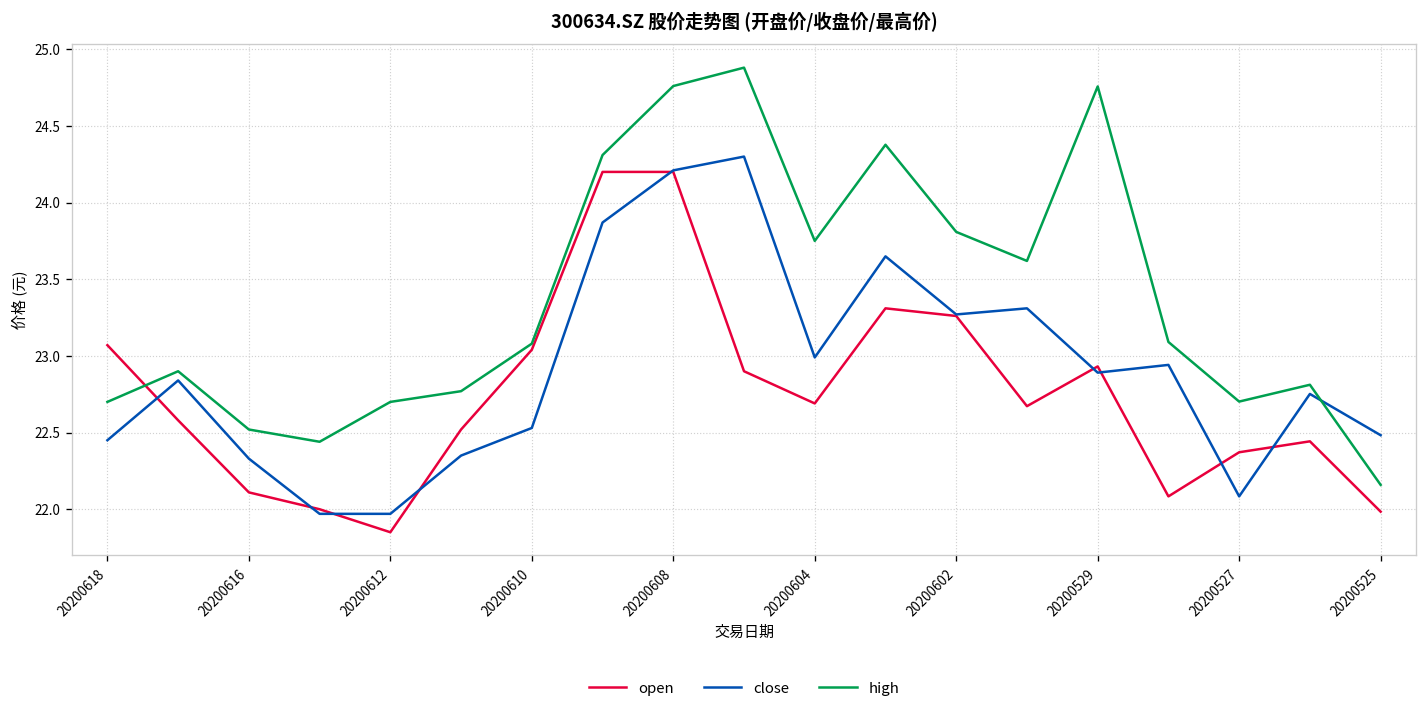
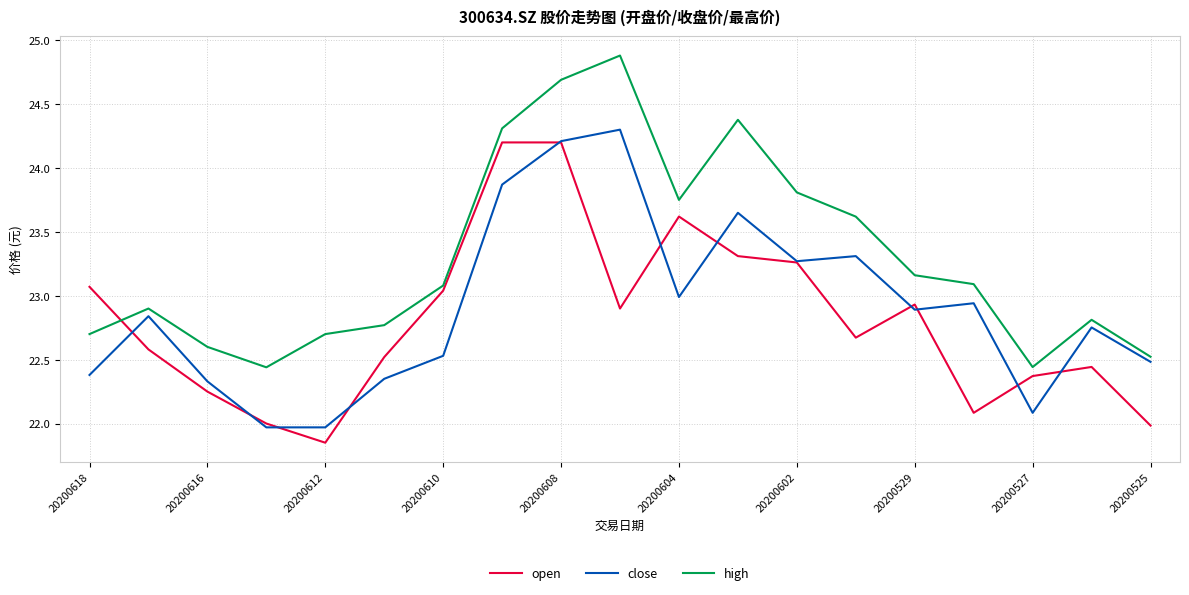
  {
    "open": {
      "20200618": 23.07,
-     "20200616": 22.11,
+     "20200616": 22.25,
      "20200612": 21.85,
      "20200610": 23.04,
-     "20200604": 22.69,
+     "20200604": 23.62,
      "20200529": 22.93,
      "20200527": 22.37,
      "20200525": 21.98
    },
    "close": {
-     "20200618": 22.45,
+     "20200618": 22.38,
      "20200616": 22.33,
      "20200612": 21.97,
      "20200610": 22.53,
      "20200604": 22.99,
      "20200529": 22.89,
      "20200527": 22.08,
      "20200525": 22.48
    },
    "high": {
      "20200618": 22.70,
-     "20200616": 22.52,
+     "20200616": 22.60,
      "20200612": 22.70,
      "20200610": 23.08,
-     "20200608": 24.76,
+     "20200608": 24.69,
      "20200604": 23.75,
      "20200602": 23.81,
-     "20200529": 24.76,
-     "20200527": 22.70,
-     "20200525": 22.16
+     "20200529": 23.16,
+     "20200527": 22.44,
+     "20200525": 22.52
    }
  }
